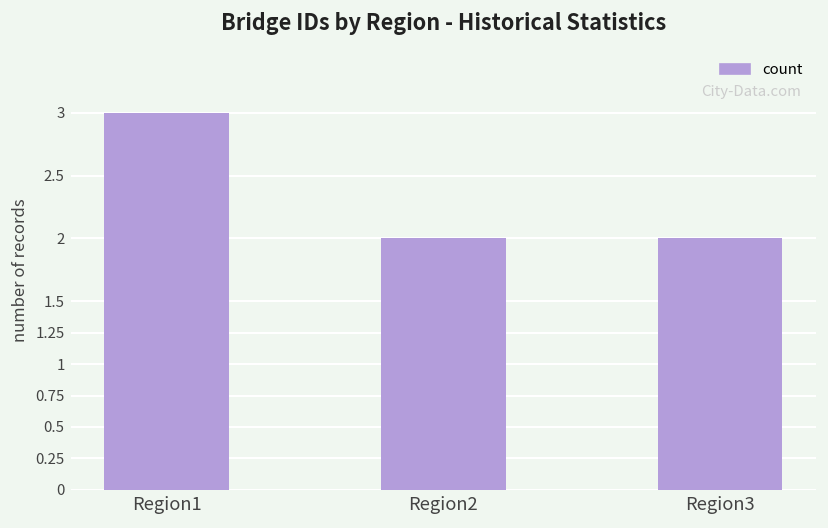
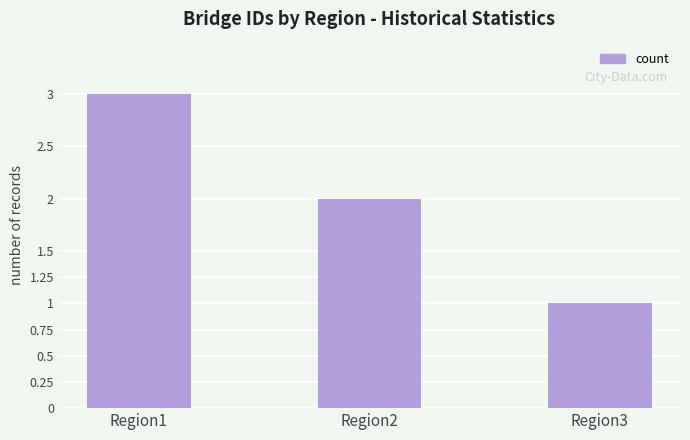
  {
    "Region1": 3,
    "Region2": 2,
-   "Region3": 2
+   "Region3": 1
  }
